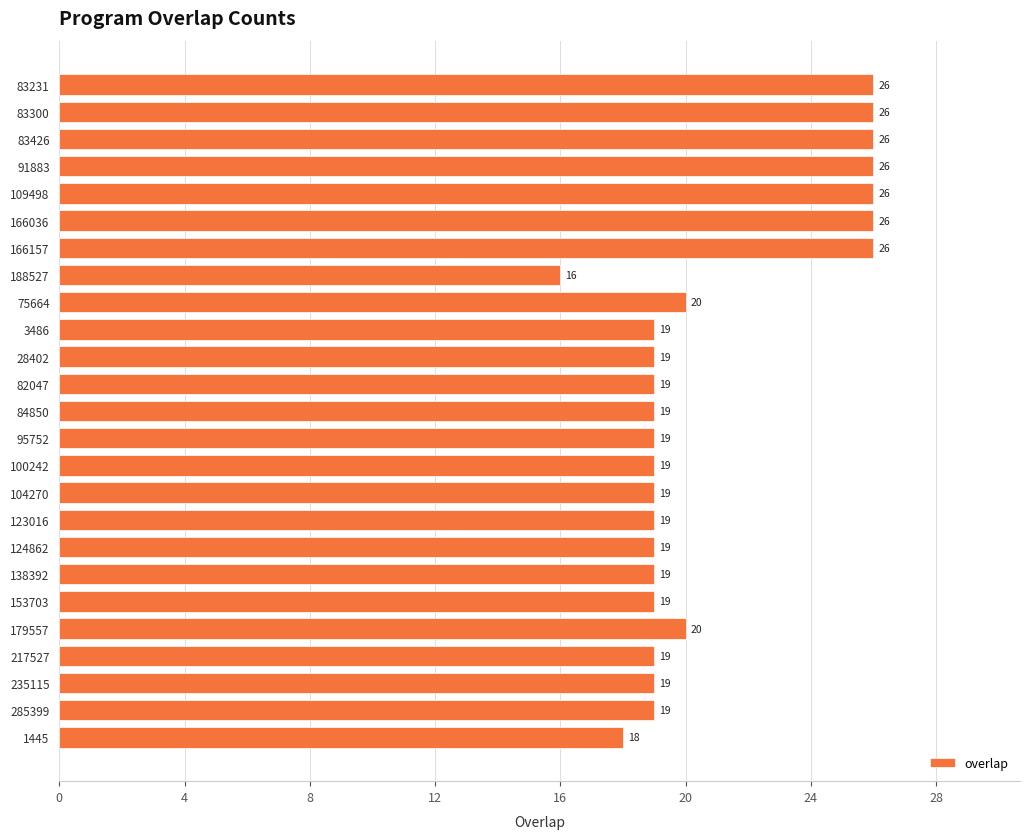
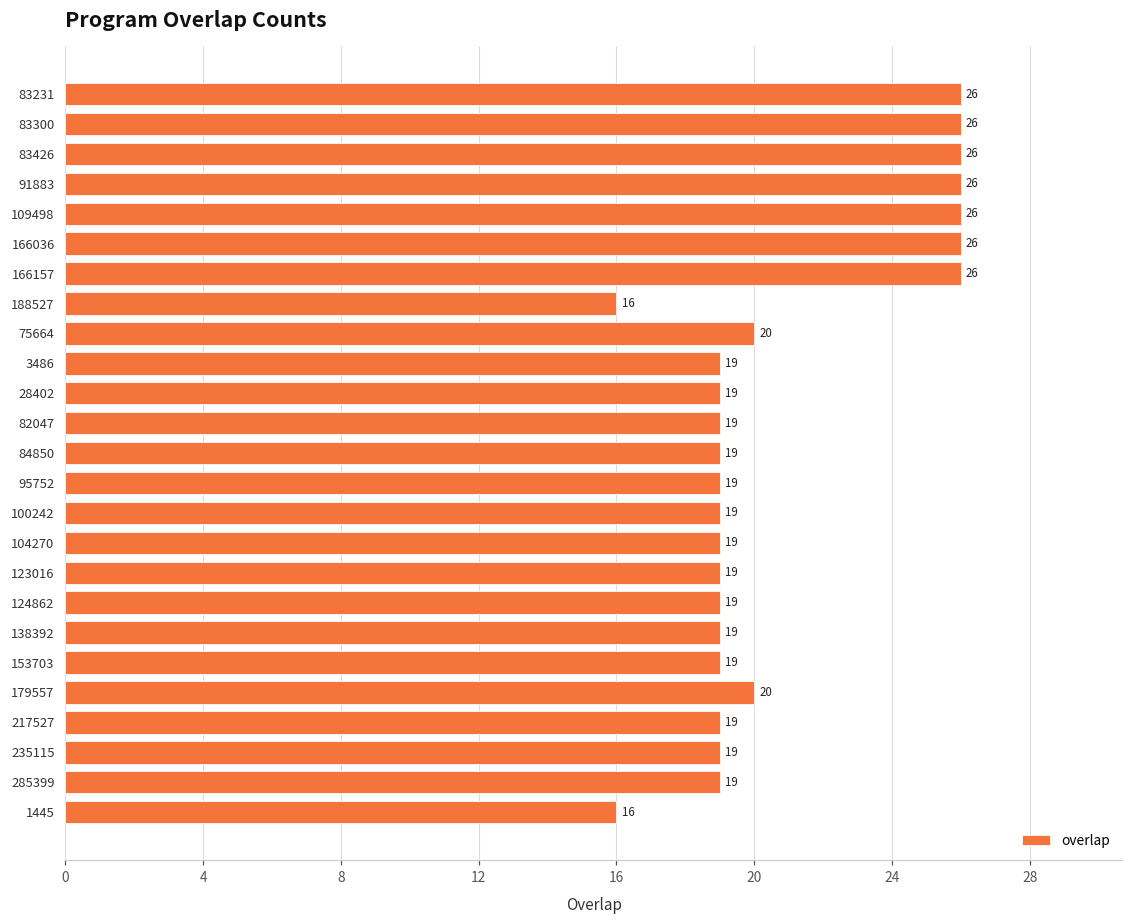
  {
    "83231": 26,
    "83300": 26,
    "83426": 26,
    "91883": 26,
    "109498": 26,
    "166036": 26,
    "166157": 26,
    "188527": 16,
    "75664": 20,
    "3486": 19,
    "28402": 19,
    "82047": 19,
    "84850": 19,
    "95752": 19,
    "100242": 19,
    "104270": 19,
    "123016": 19,
    "124862": 19,
    "138392": 19,
    "153703": 19,
    "179557": 20,
    "217527": 19,
    "235115": 19,
    "285399": 19,
-   "1445": 18
+   "1445": 16
  }
